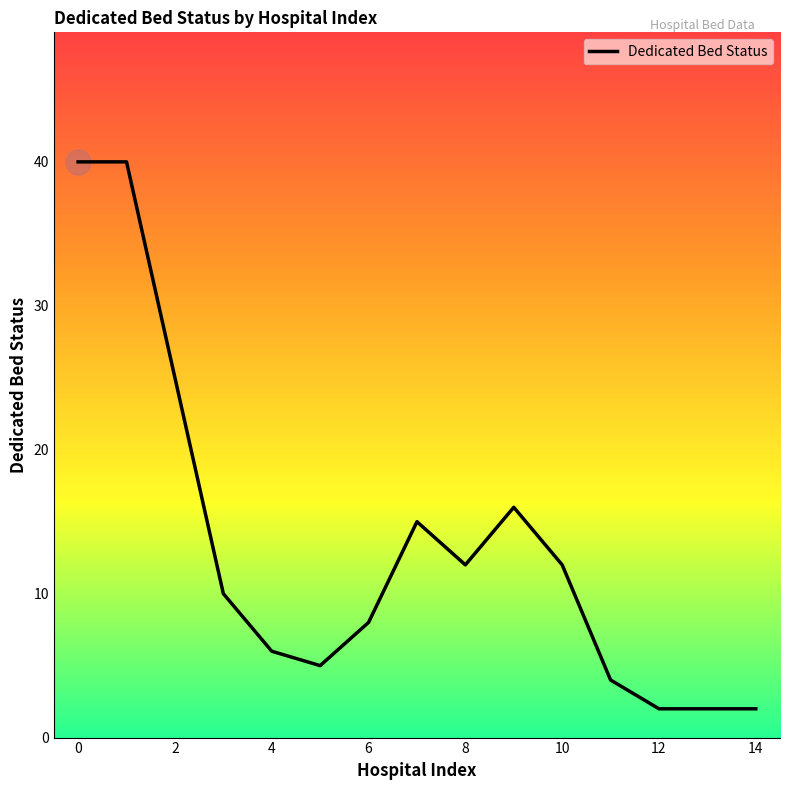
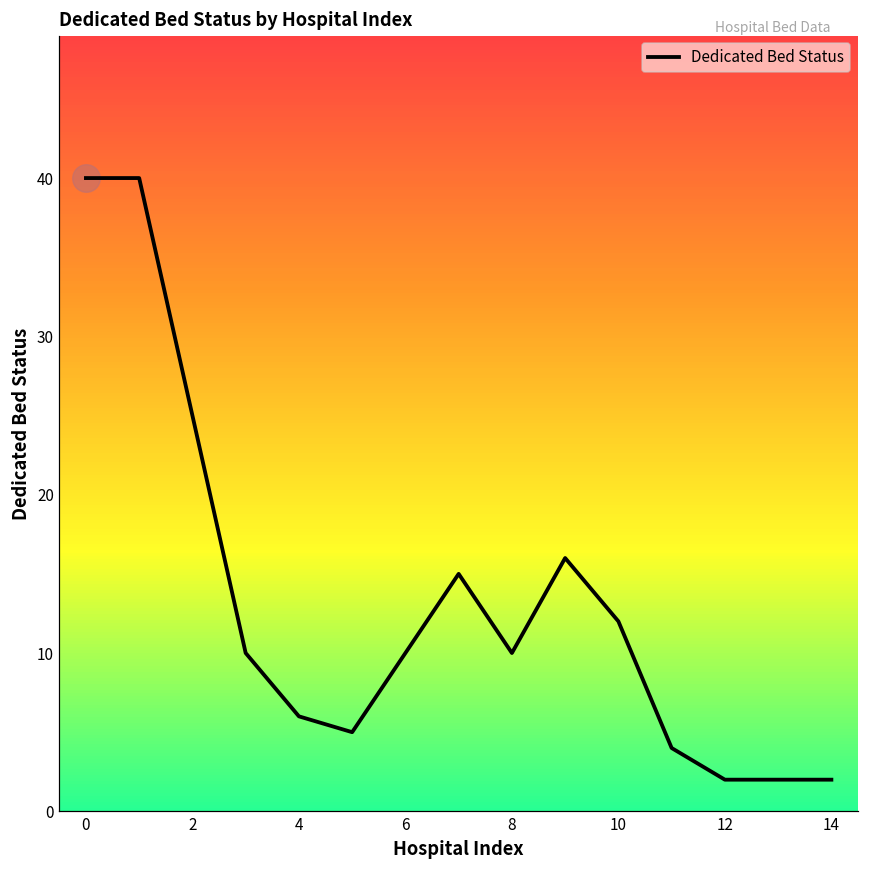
  {
    "Dedicated Bed Status": {
      "4": 6,
-     "6": 8,
-     "8": 12,
+     "6": 10,
+     "8": 10,
      "10": 12,
      "12": 2,
      "14": 2
    }
  }
